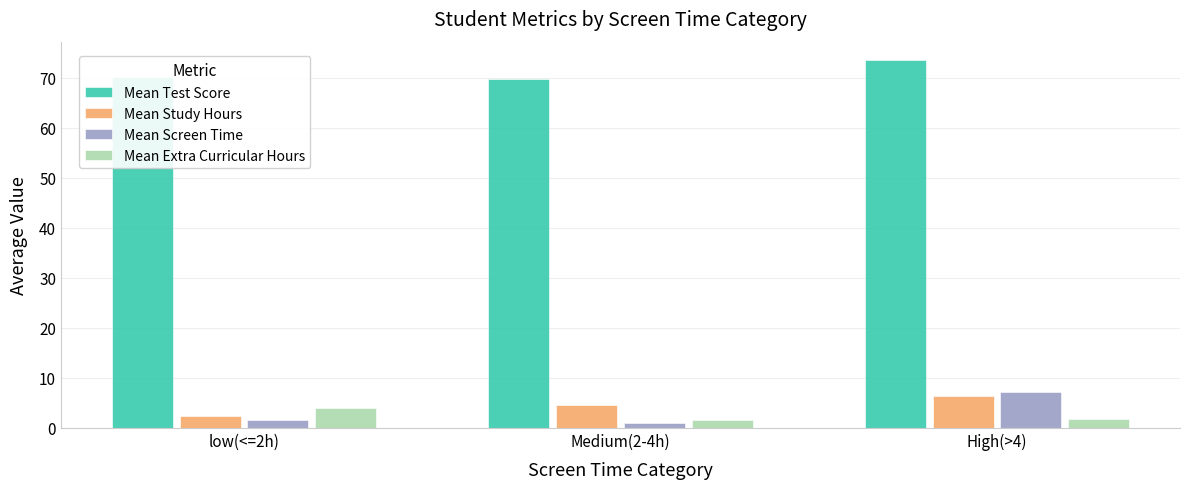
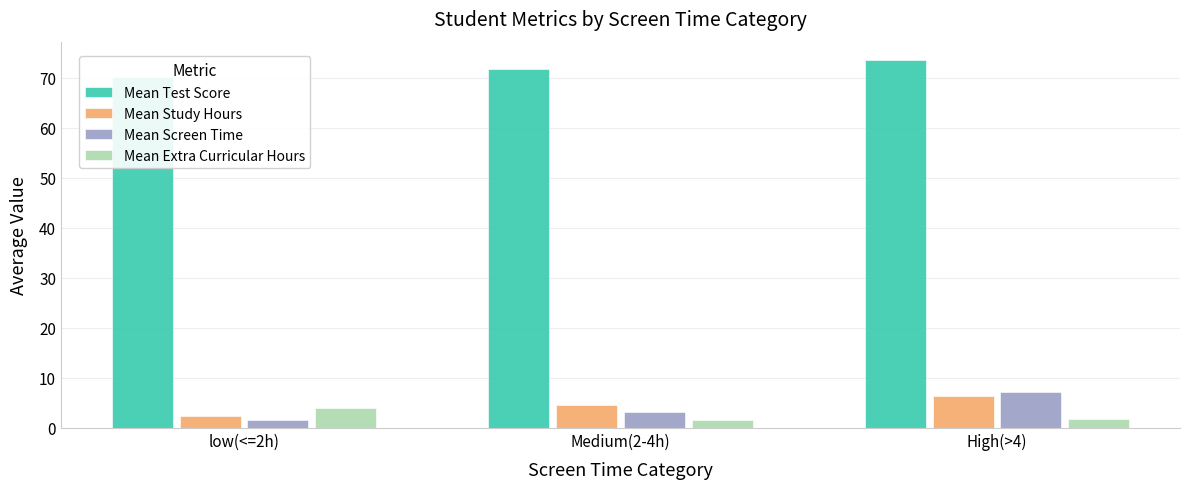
  {
    "Mean Test Score": {
-     "Medium(2-4h)": 70,
+     "Medium(2-4h)": 72,
      "High(>4)": 74
    },
    "Mean Study Hours": {
      "low(<=2h)": 2,
      "Medium(2-4h)": 5,
      "High(>4)": 6
    },
    "Mean Screen Time": {
      "low(<=2h)": 2,
-     "Medium(2-4h)": 1,
+     "Medium(2-4h)": 3,
      "High(>4)": 7
    },
    "Mean Extra Curricular Hours": {
      "low(<=2h)": 4,
      "Medium(2-4h)": 2,
      "High(>4)": 2
    }
  }
